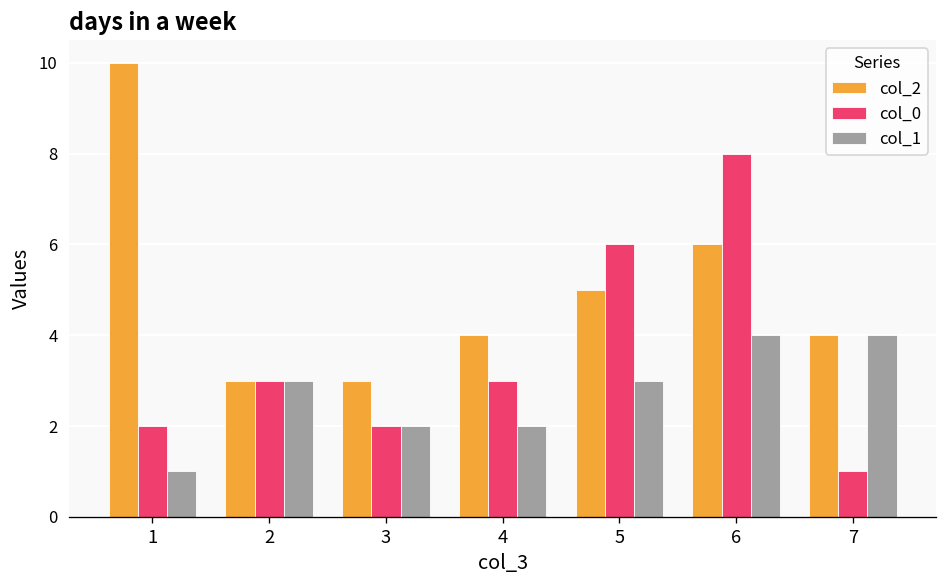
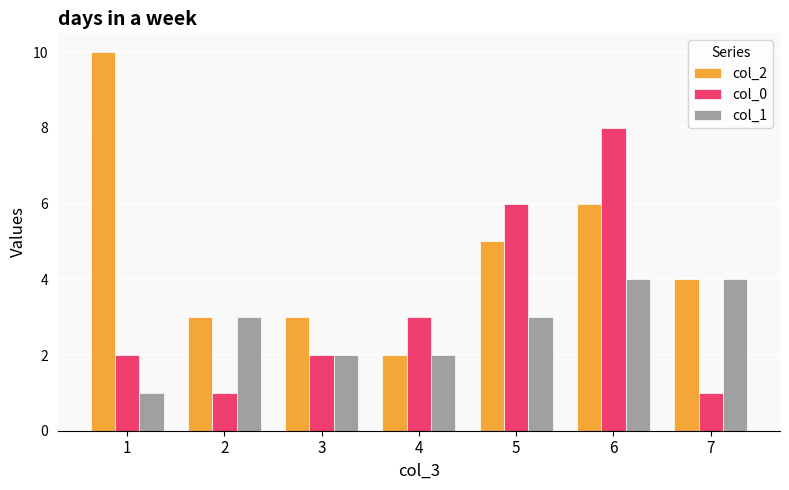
  {
    "col_2": {
      "1": 10,
      "2": 3,
      "3": 3,
-     "4": 4,
+     "4": 2,
      "5": 5,
      "6": 6,
      "7": 4
    },
    "col_0": {
      "1": 2,
-     "2": 3,
+     "2": 1,
      "3": 2,
      "4": 3,
      "5": 6,
      "6": 8,
      "7": 1
    },
    "col_1": {
      "1": 1,
      "2": 3,
      "3": 2,
      "4": 2,
      "5": 3,
      "6": 4,
      "7": 4
    }
  }
